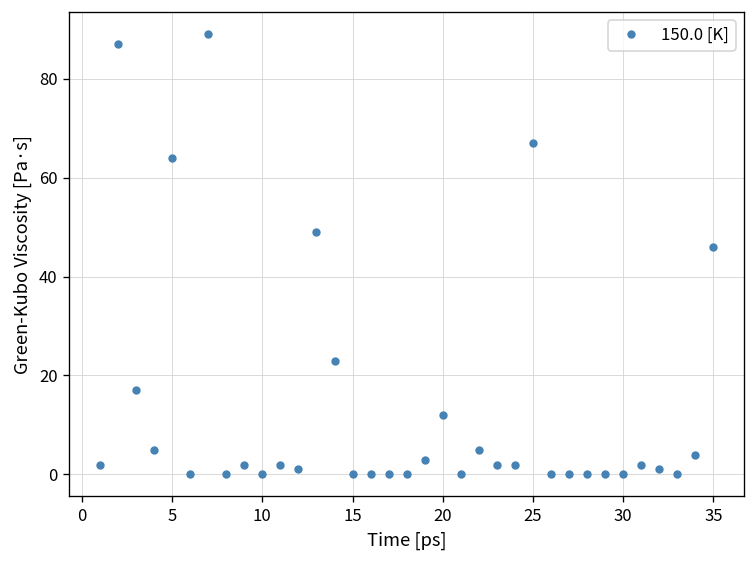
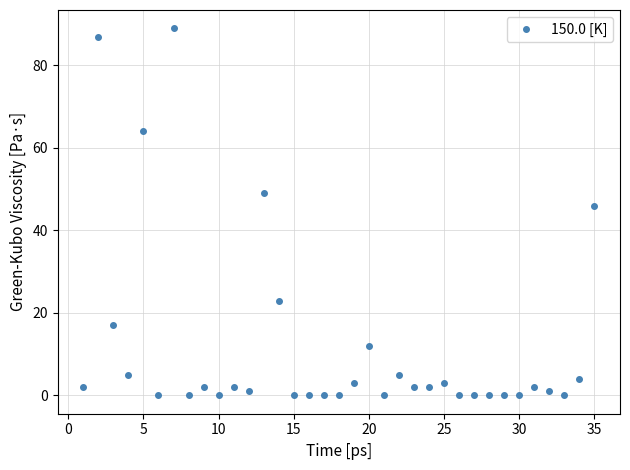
  {
    "5": 64,
    "10": 0,
    "15": 0,
    "20": 12,
-   "25": 67,
+   "25": 3,
    "30": 0,
    "35": 46
  }
